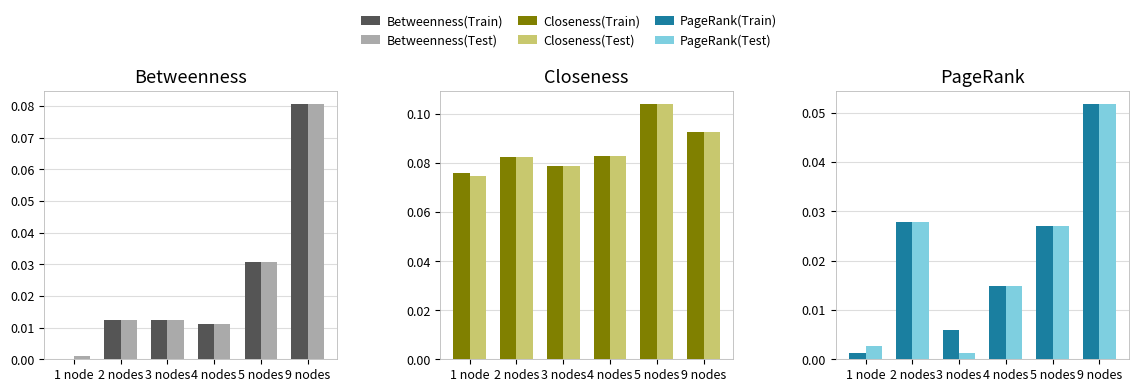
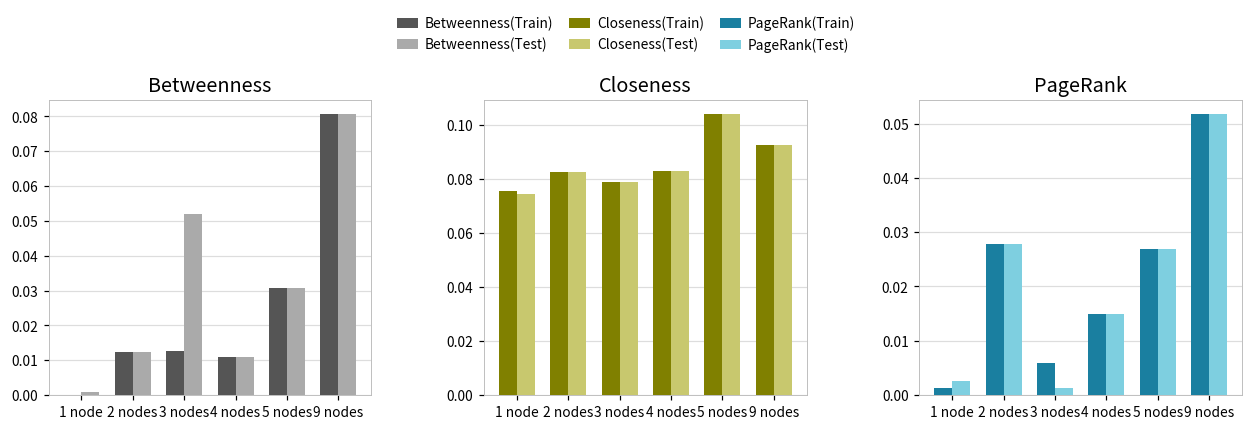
  {
    "Betweenness": {
      "Betweenness(Train)": {
        "1 node": 0.000,
        "2 nodes": 0.012,
        "3 nodes": 0.013,
        "4 nodes": 0.011,
        "5 nodes": 0.031,
        "9 nodes": 0.081
      },
      "Betweenness(Test)": {
        "1 node": 0.001,
        "2 nodes": 0.012,
-       "3 nodes": 0.013,
+       "3 nodes": 0.052,
        "4 nodes": 0.011,
        "5 nodes": 0.031,
        "9 nodes": 0.081
      }
    },
    "Closeness": {
      "Closeness(Train)": {
        "1 node": 0.076,
        "2 nodes": 0.082,
        "3 nodes": 0.079,
        "4 nodes": 0.083,
        "5 nodes": 0.104,
        "9 nodes": 0.093
      },
      "Closeness(Test)": {
        "1 node": 0.074,
        "2 nodes": 0.082,
        "3 nodes": 0.079,
        "4 nodes": 0.083,
        "5 nodes": 0.104,
        "9 nodes": 0.093
      }
    },
    "PageRank": {
      "PageRank(Train)": {
        "1 node": 0.001,
        "2 nodes": 0.028,
        "3 nodes": 0.006,
        "4 nodes": 0.015,
        "5 nodes": 0.027,
        "9 nodes": 0.052
      },
      "PageRank(Test)": {
        "1 node": 0.003,
        "2 nodes": 0.028,
        "3 nodes": 0.001,
        "4 nodes": 0.015,
        "5 nodes": 0.027,
        "9 nodes": 0.052
      }
    }
  }
